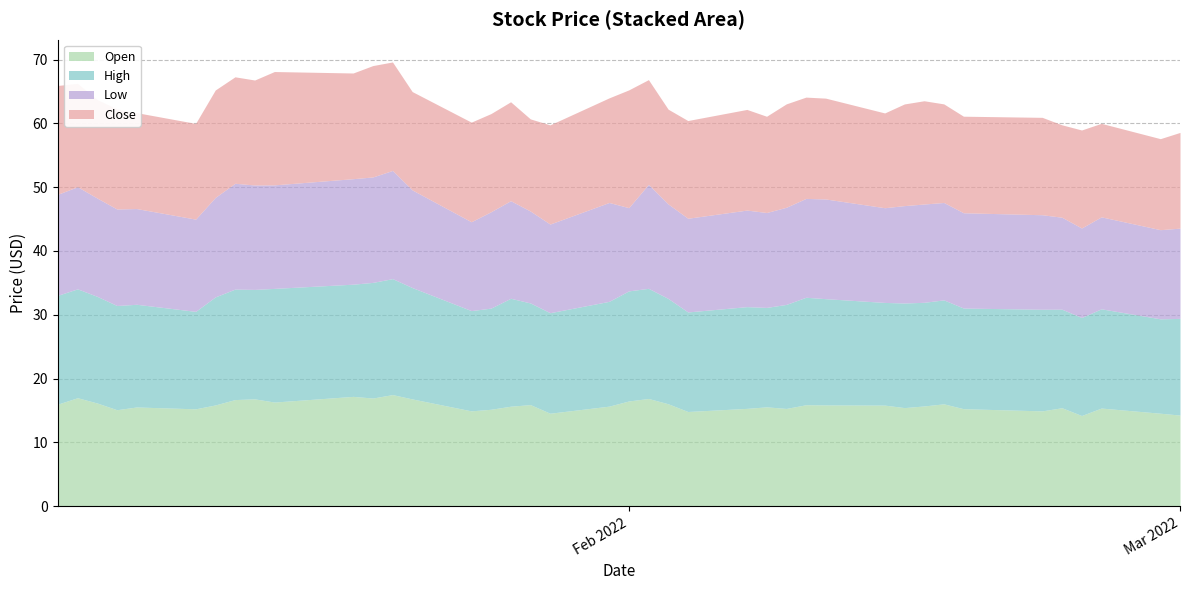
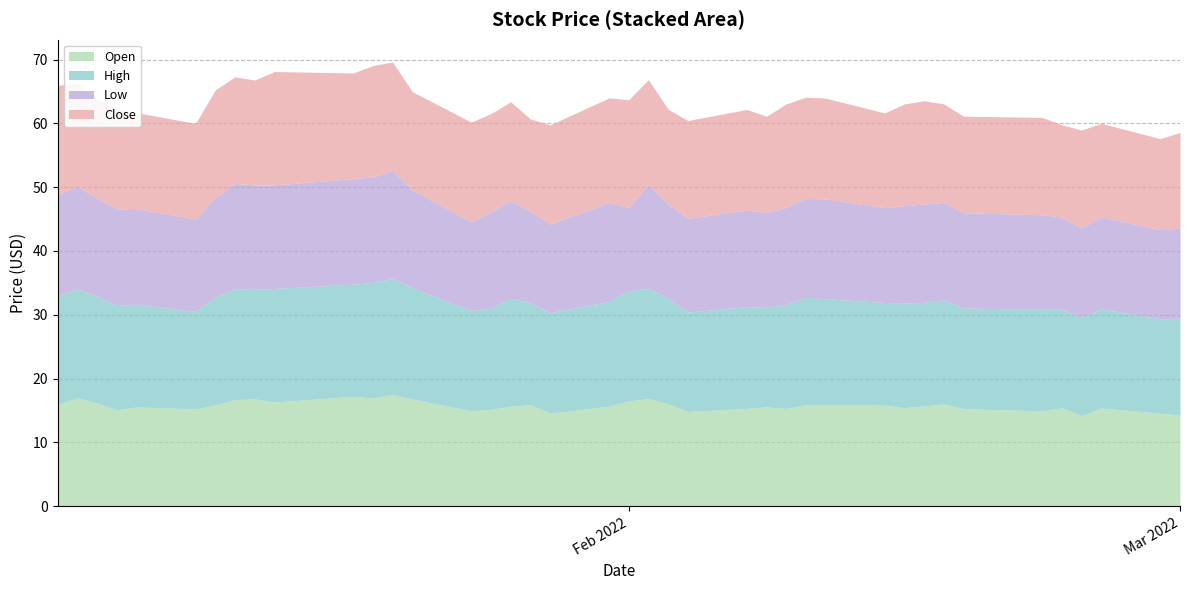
  {
    "Low": {
      "Feb 2022": 13,
      "Mar 2022": 14
    },
    "Close": {
-     "Feb 2022": 18,
+     "Feb 2022": 17,
      "Mar 2022": 15
    }
  }
